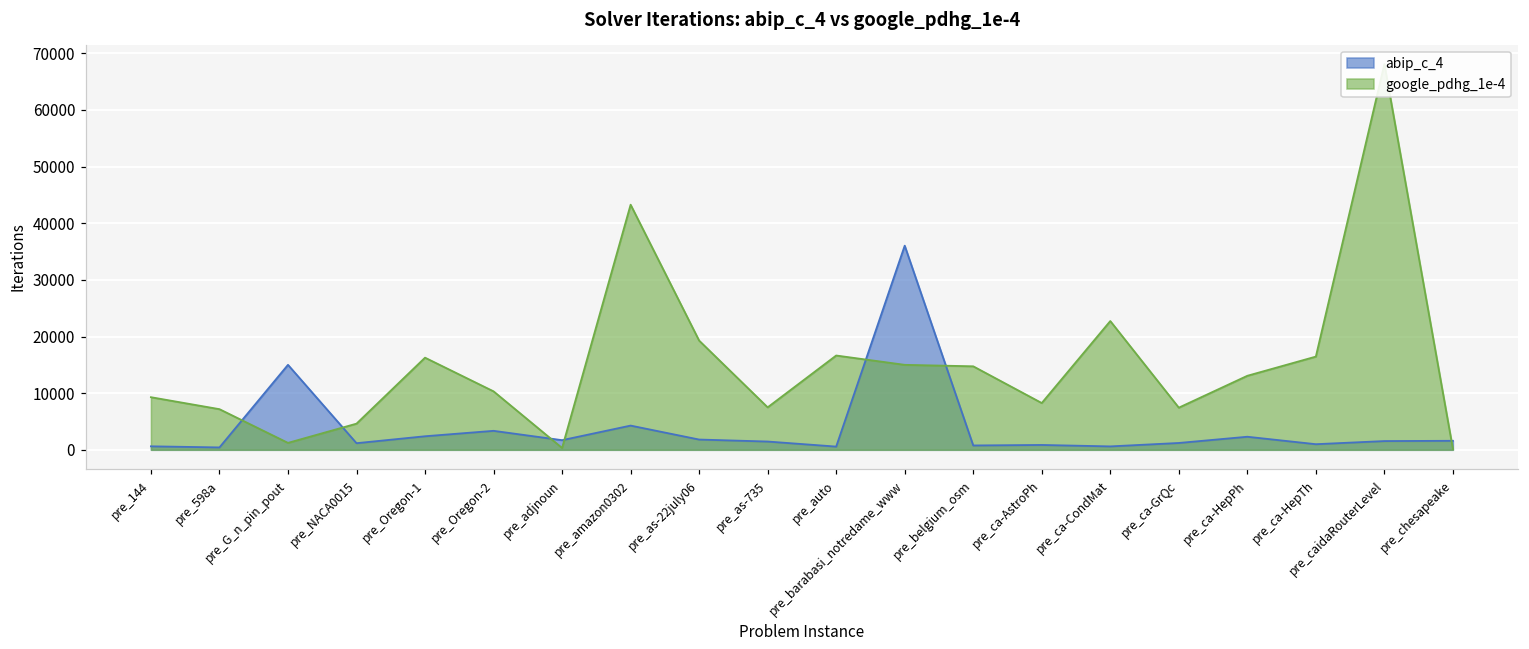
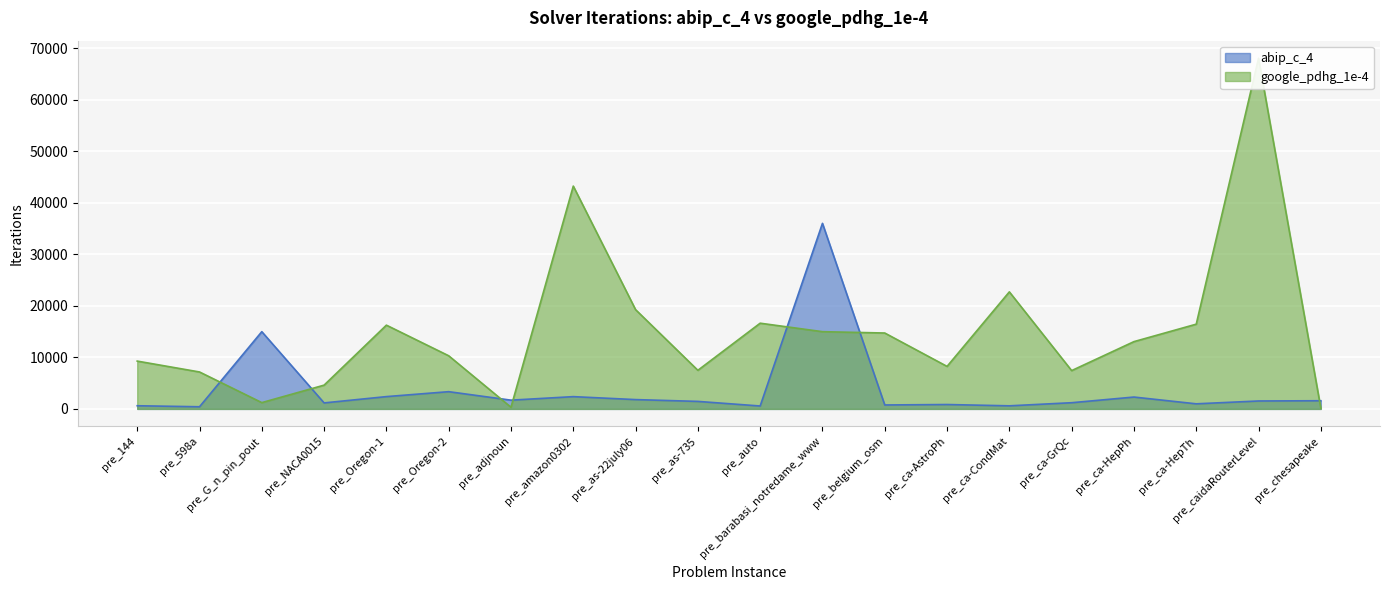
  {
    "abip_c_4": {
      "pre_144": 1000,
      "pre_598a": 0,
      "pre_G_n_pin_pout": 15000,
      "pre_NACA0015": 1000,
      "pre_Oregon-1": 2000,
      "pre_Oregon-2": 3000,
      "pre_adjnoun": 2000,
-     "pre_amazon0302": 4000,
+     "pre_amazon0302": 2000,
      "pre_as-22july06": 2000,
      "pre_as-735": 1000,
      "pre_auto": 1000,
      "pre_barabasi_notredame_www": 36000,
      "pre_belgium_osm": 1000,
      "pre_ca-AstroPh": 1000,
      "pre_ca-CondMat": 1000,
      "pre_ca-GrQc": 1000,
      "pre_ca-HepPh": 2000,
      "pre_ca-HepTh": 1000,
      "pre_caidaRouterLevel": 2000,
      "pre_chesapeake": 2000
    },
    "google_pdhg_1e-4": {
      "pre_144": 9000,
      "pre_598a": 7000,
      "pre_G_n_pin_pout": 1000,
      "pre_NACA0015": 5000,
      "pre_Oregon-1": 16000,
      "pre_Oregon-2": 10000,
      "pre_adjnoun": 0,
      "pre_amazon0302": 43000,
      "pre_as-22july06": 19000,
      "pre_as-735": 7000,
      "pre_auto": 17000,
      "pre_barabasi_notredame_www": 15000,
      "pre_belgium_osm": 15000,
      "pre_ca-AstroPh": 8000,
      "pre_ca-CondMat": 23000,
      "pre_ca-GrQc": 7000,
      "pre_ca-HepPh": 13000,
      "pre_ca-HepTh": 16000,
      "pre_chesapeake": 0
    }
  }
